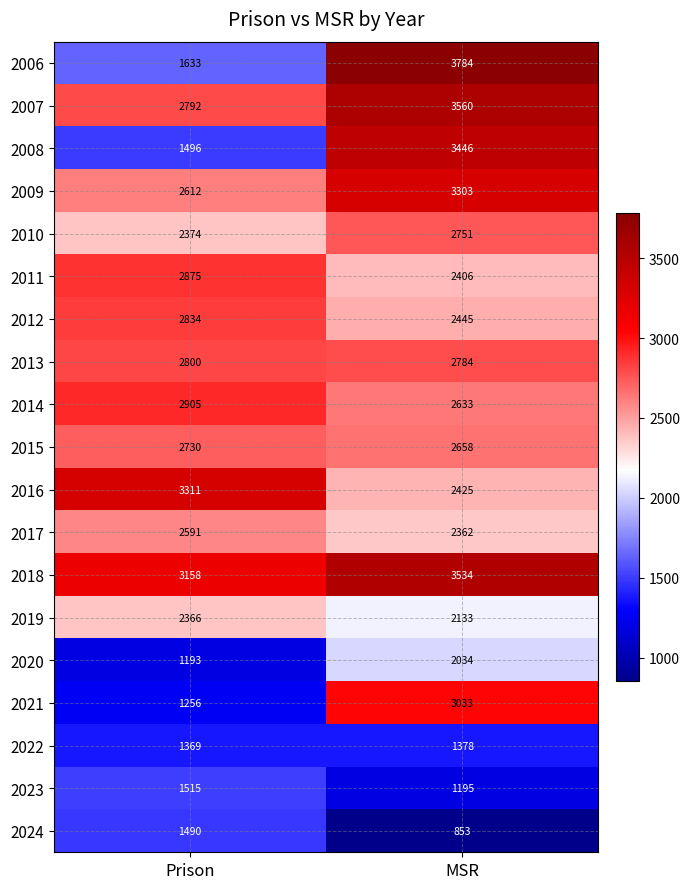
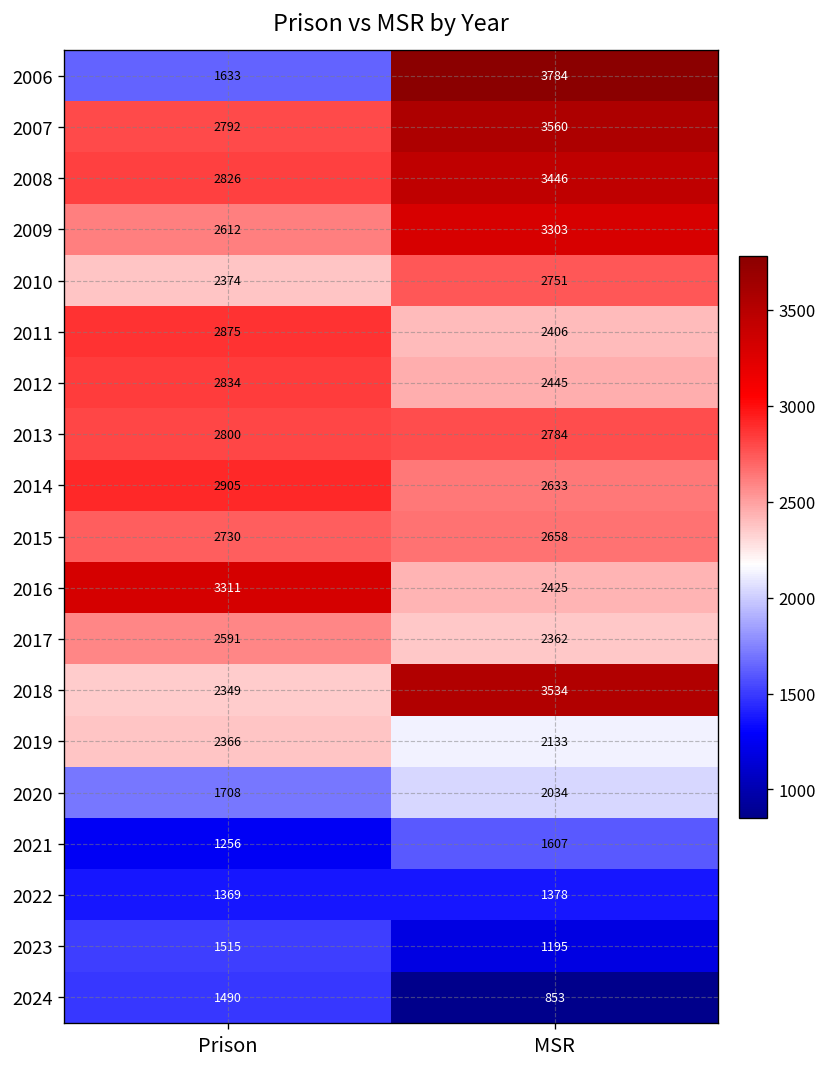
  {
    "2006": {
      "Prison": 1633,
      "MSR": 3784
    },
    "2007": {
      "Prison": 2792,
      "MSR": 3560
    },
    "2008": {
-     "Prison": 1496,
+     "Prison": 2826,
      "MSR": 3446
    },
    "2009": {
      "Prison": 2612,
      "MSR": 3303
    },
    "2010": {
      "Prison": 2374,
      "MSR": 2751
    },
    "2011": {
      "Prison": 2875,
      "MSR": 2406
    },
    "2012": {
      "Prison": 2834,
      "MSR": 2445
    },
    "2013": {
      "Prison": 2800,
      "MSR": 2784
    },
    "2014": {
      "Prison": 2905,
      "MSR": 2633
    },
    "2015": {
      "Prison": 2730,
      "MSR": 2658
    },
    "2016": {
      "Prison": 3311,
      "MSR": 2425
    },
    "2017": {
      "Prison": 2591,
      "MSR": 2362
    },
    "2018": {
-     "Prison": 3158,
+     "Prison": 2349,
      "MSR": 3534
    },
    "2019": {
      "Prison": 2366,
      "MSR": 2133
    },
    "2020": {
-     "Prison": 1193,
+     "Prison": 1708,
      "MSR": 2034
    },
    "2021": {
      "Prison": 1256,
-     "MSR": 3033
+     "MSR": 1607
    },
    "2022": {
      "Prison": 1369,
      "MSR": 1378
    },
    "2023": {
      "Prison": 1515,
      "MSR": 1195
    },
    "2024": {
      "Prison": 1490,
      "MSR": 853
    }
  }
